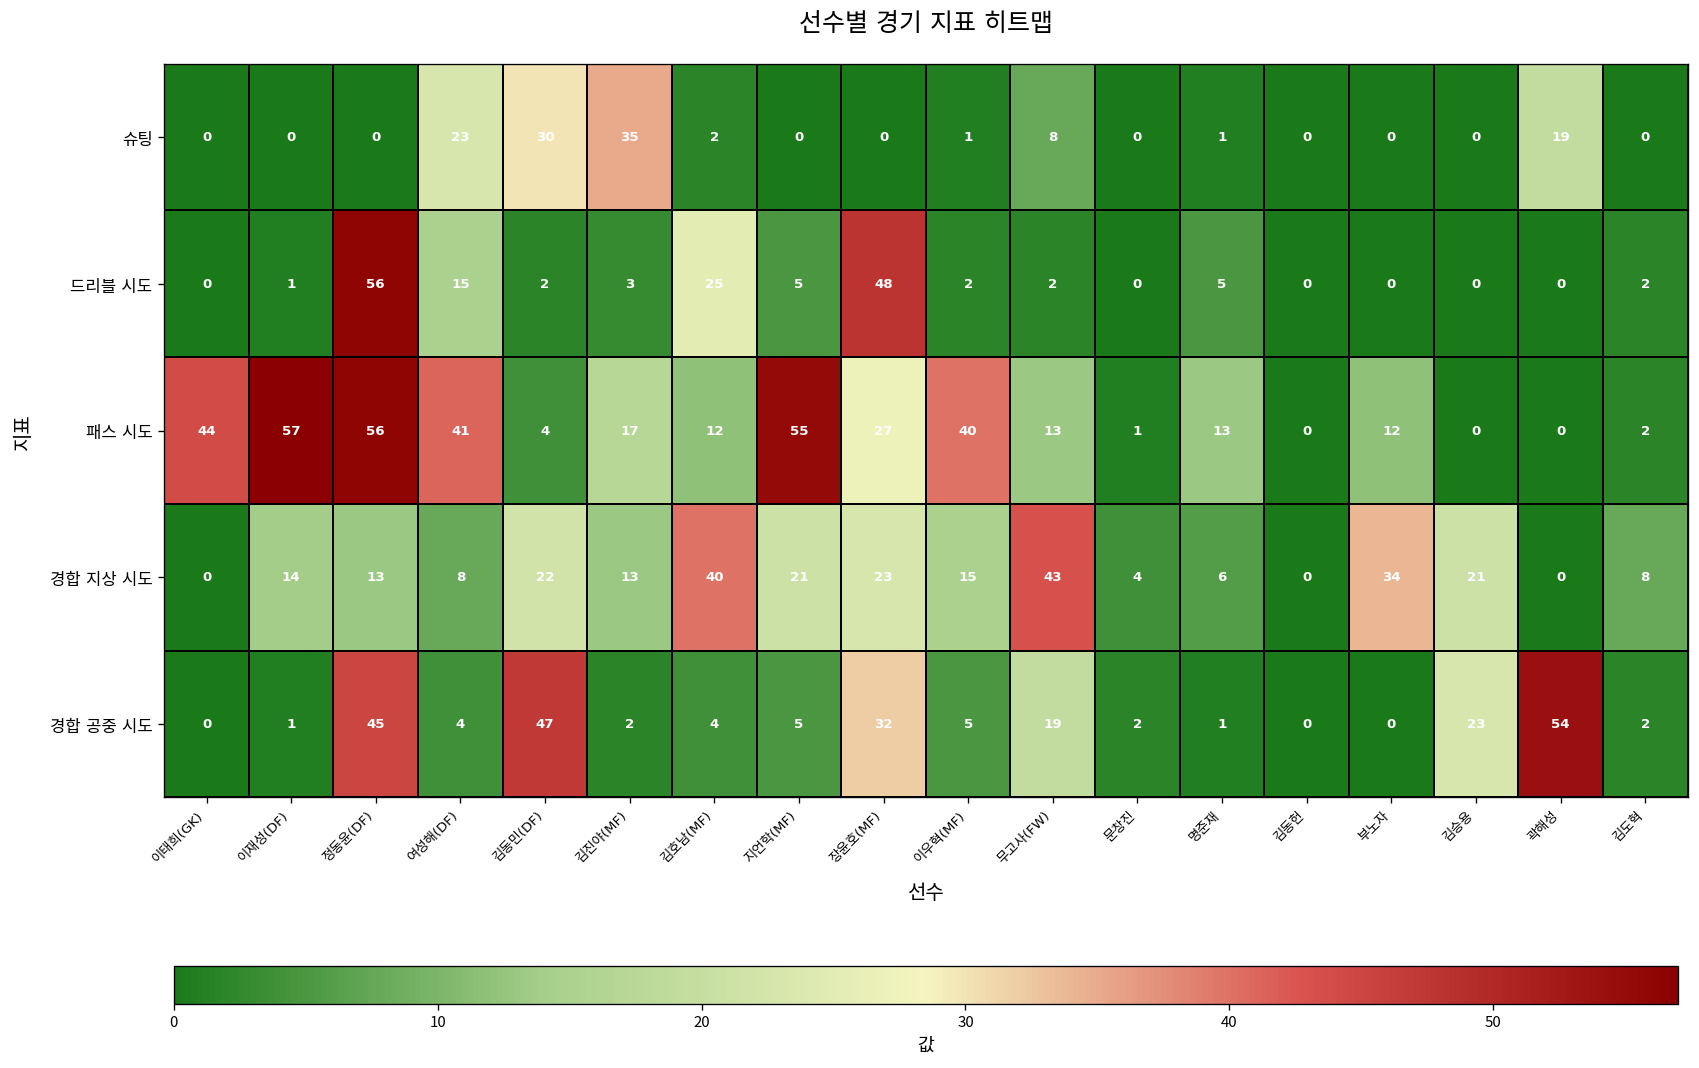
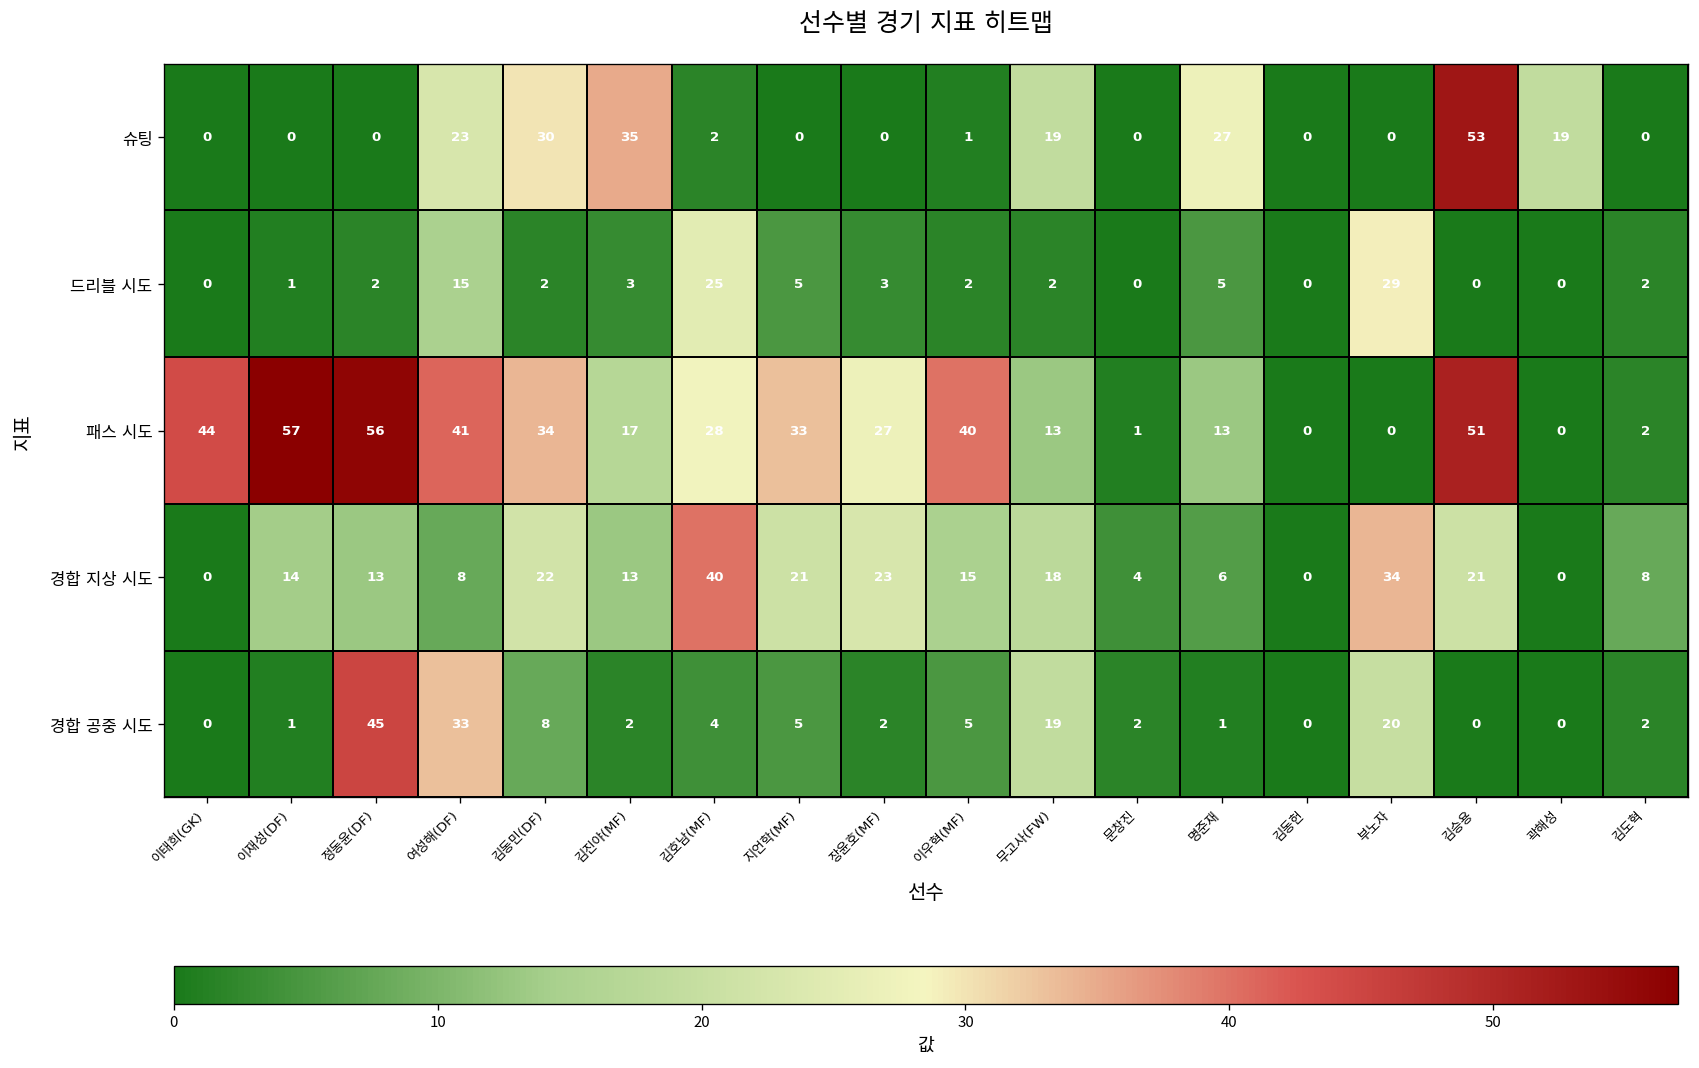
  {
    "슈팅": {
      "이태희(GK)": 0,
      "이재성(DF)": 0,
      "정동윤(DF)": 0,
      "여성해(DF)": 23,
      "김동민(DF)": 30,
      "김진야(MF)": 35,
      "김호남(MF)": 2,
      "지언학(MF)": 0,
      "장윤호(MF)": 0,
      "이우혁(MF)": 1,
-     "무고사(FW)": 8,
+     "무고사(FW)": 19,
      "문창진": 0,
-     "명준재": 1,
+     "명준재": 27,
      "김동헌": 0,
      "부노자": 0,
-     "김승용": 0,
+     "김승용": 53,
      "곽해성": 19,
      "김도혁": 0
    },
    "드리블 시도": {
      "이태희(GK)": 0,
      "이재성(DF)": 1,
-     "정동윤(DF)": 56,
+     "정동윤(DF)": 2,
      "여성해(DF)": 15,
      "김동민(DF)": 2,
      "김진야(MF)": 3,
      "김호남(MF)": 25,
      "지언학(MF)": 5,
-     "장윤호(MF)": 48,
+     "장윤호(MF)": 3,
      "이우혁(MF)": 2,
      "무고사(FW)": 2,
      "문창진": 0,
      "명준재": 5,
      "김동헌": 0,
-     "부노자": 0,
+     "부노자": 29,
      "김승용": 0,
      "곽해성": 0,
      "김도혁": 2
    },
    "패스 시도": {
      "이태희(GK)": 44,
      "이재성(DF)": 57,
      "정동윤(DF)": 56,
      "여성해(DF)": 41,
-     "김동민(DF)": 4,
+     "김동민(DF)": 34,
      "김진야(MF)": 17,
-     "김호남(MF)": 12,
-     "지언학(MF)": 55,
+     "김호남(MF)": 28,
+     "지언학(MF)": 33,
      "장윤호(MF)": 27,
      "이우혁(MF)": 40,
      "무고사(FW)": 13,
      "문창진": 1,
      "명준재": 13,
      "김동헌": 0,
-     "부노자": 12,
-     "김승용": 0,
+     "부노자": 0,
+     "김승용": 51,
      "곽해성": 0,
      "김도혁": 2
    },
    "경합 지상 시도": {
      "이태희(GK)": 0,
      "이재성(DF)": 14,
      "정동윤(DF)": 13,
      "여성해(DF)": 8,
      "김동민(DF)": 22,
      "김진야(MF)": 13,
      "김호남(MF)": 40,
      "지언학(MF)": 21,
      "장윤호(MF)": 23,
      "이우혁(MF)": 15,
-     "무고사(FW)": 43,
+     "무고사(FW)": 18,
      "문창진": 4,
      "명준재": 6,
      "김동헌": 0,
      "부노자": 34,
      "김승용": 21,
      "곽해성": 0,
      "김도혁": 8
    },
    "경합 공중 시도": {
      "이태희(GK)": 0,
      "이재성(DF)": 1,
      "정동윤(DF)": 45,
-     "여성해(DF)": 4,
-     "김동민(DF)": 47,
+     "여성해(DF)": 33,
+     "김동민(DF)": 8,
      "김진야(MF)": 2,
      "김호남(MF)": 4,
      "지언학(MF)": 5,
-     "장윤호(MF)": 32,
+     "장윤호(MF)": 2,
      "이우혁(MF)": 5,
      "무고사(FW)": 19,
      "문창진": 2,
      "명준재": 1,
      "김동헌": 0,
-     "부노자": 0,
-     "김승용": 23,
-     "곽해성": 54,
+     "부노자": 20,
+     "김승용": 0,
+     "곽해성": 0,
      "김도혁": 2
    }
  }
